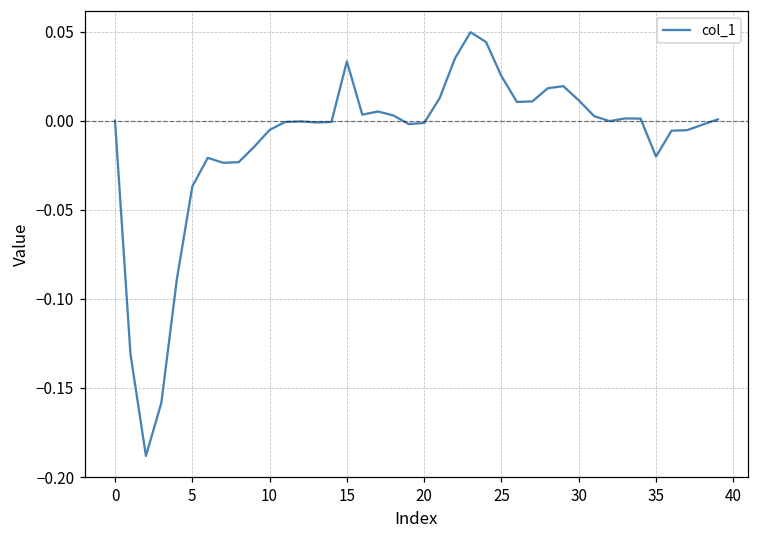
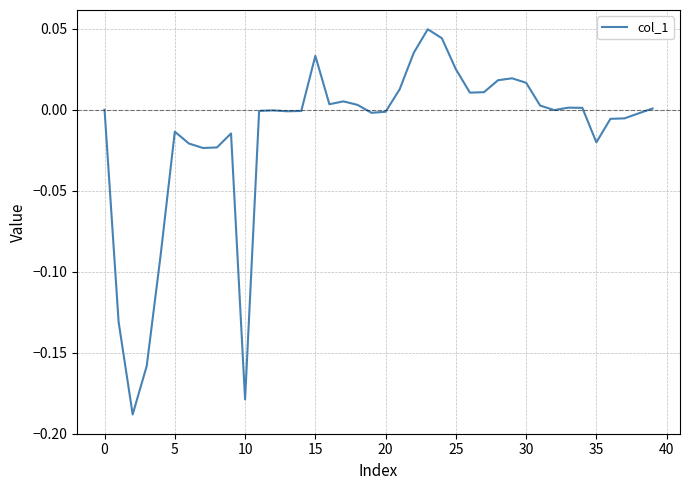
  {
    "0": 0.000,
-   "5": -0.037,
-   "10": -0.005,
+   "5": -0.014,
+   "10": -0.179,
    "15": 0.033,
    "20": -0.001,
    "25": 0.025,
-   "30": 0.011,
+   "30": 0.017,
    "35": -0.020
  }
